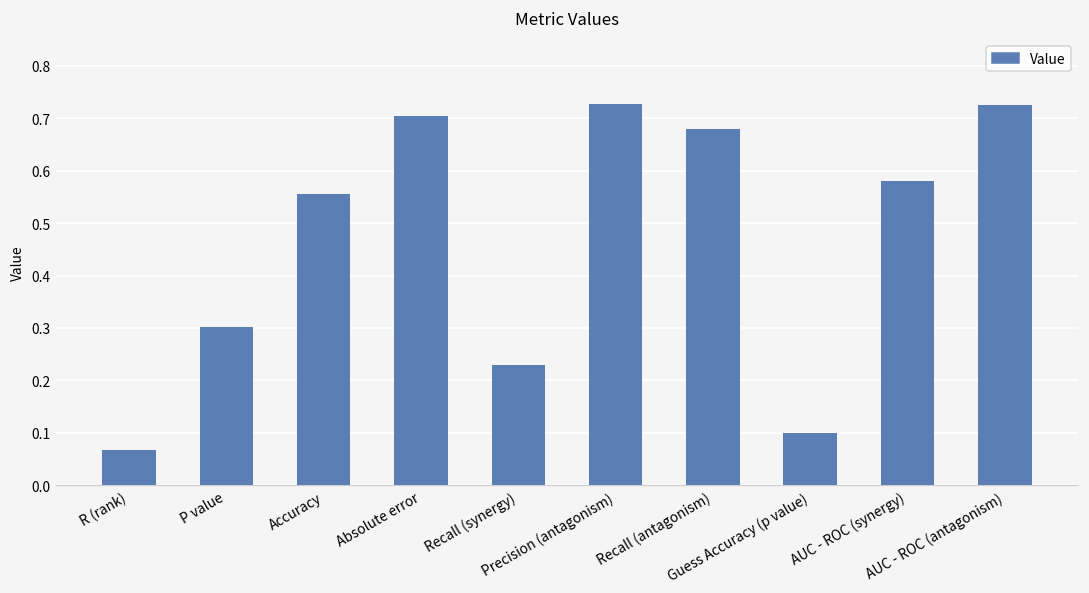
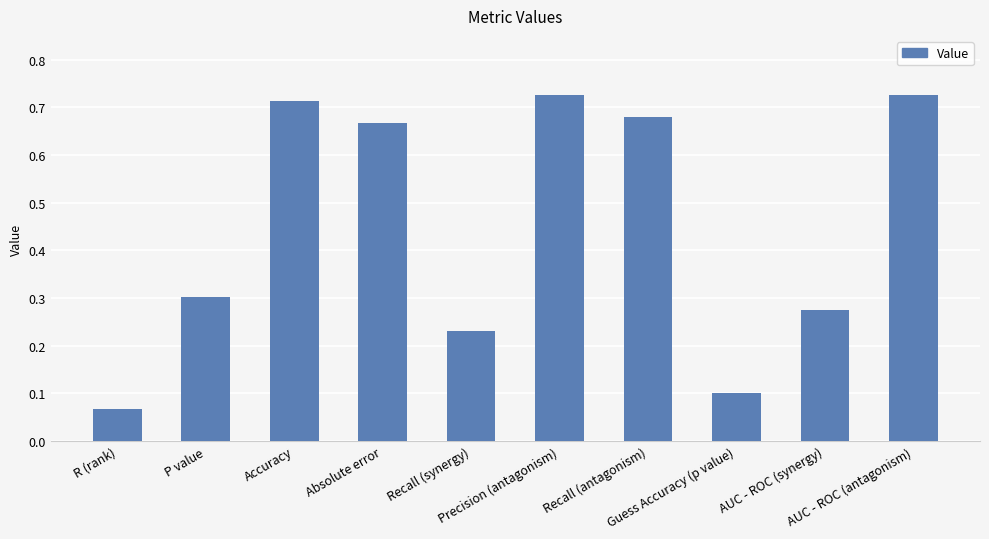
  {
    "R (rank)": 0.07,
    "P value": 0.30,
-   "Accuracy": 0.56,
-   "Absolute error": 0.70,
+   "Accuracy": 0.71,
+   "Absolute error": 0.67,
    "Recall (synergy)": 0.23,
    "Precision (antagonism)": 0.73,
    "Recall (antagonism)": 0.68,
    "Guess Accuracy (p value)": 0.10,
-   "AUC - ROC (synergy)": 0.58,
+   "AUC - ROC (synergy)": 0.28,
    "AUC - ROC (antagonism)": 0.72
  }
